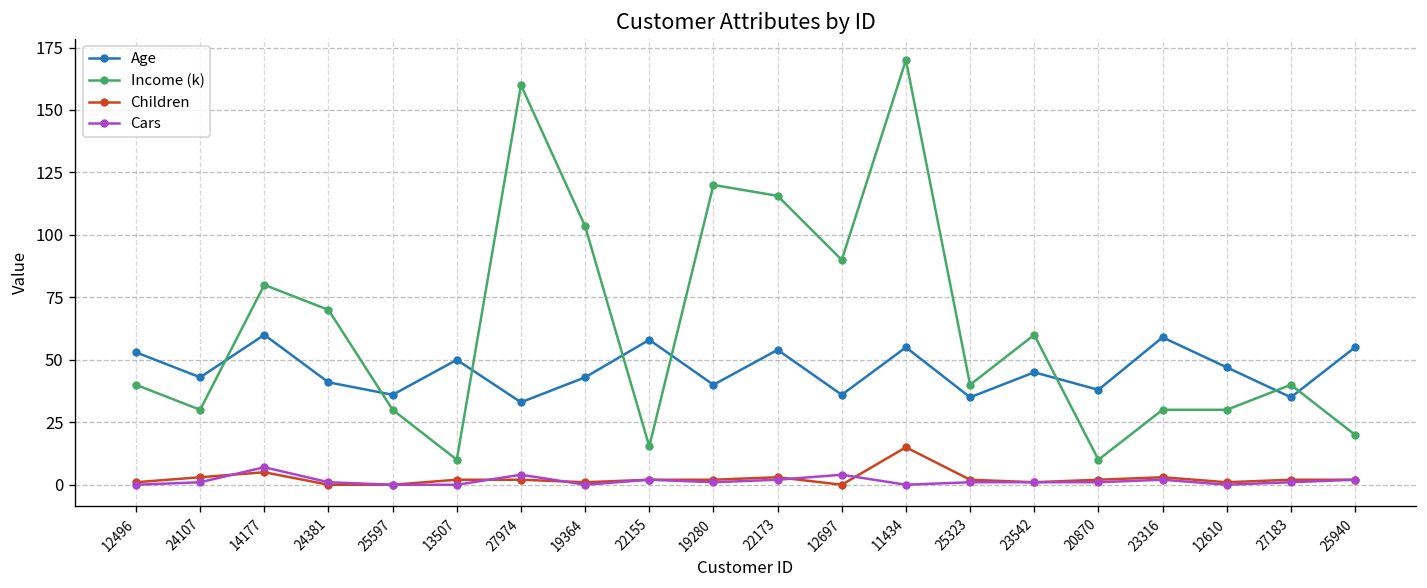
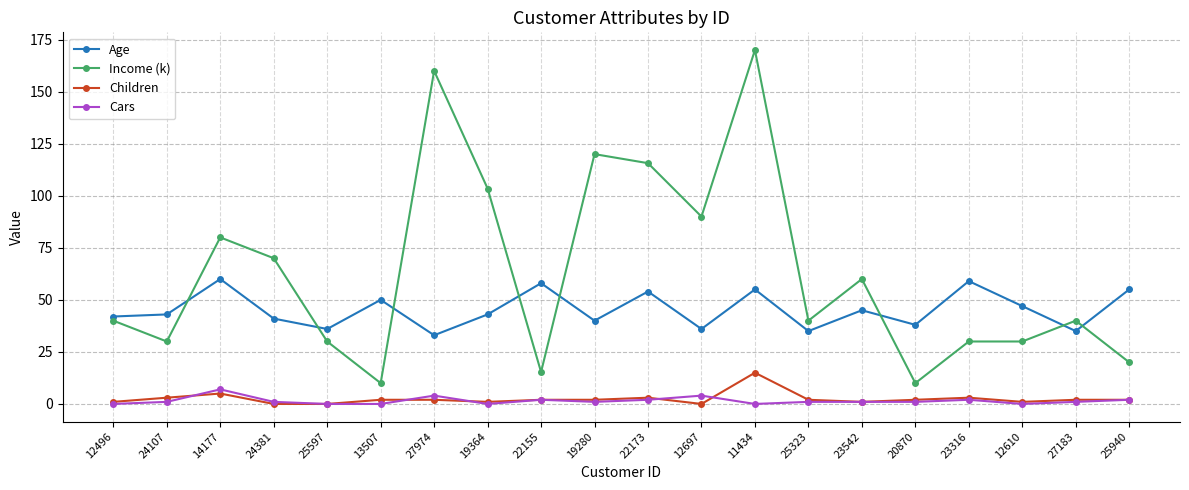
  {
    "Age": {
-     "12496": 53,
+     "12496": 42,
      "24107": 43,
      "14177": 60,
      "24381": 41,
      "25597": 36,
      "13507": 50,
      "27974": 33,
      "19364": 43,
      "22155": 58,
      "19280": 40,
      "22173": 54,
      "12697": 36,
      "11434": 55,
      "25323": 35,
      "23542": 45,
      "20870": 38,
      "23316": 59,
      "12610": 47,
      "27183": 35,
      "25940": 55
    },
    "Income (k)": {
      "12496": 40,
      "24107": 30,
      "14177": 80,
      "24381": 70,
      "25597": 30,
      "13507": 10,
      "27974": 160,
      "19364": 103,
      "22155": 15,
      "19280": 120,
      "22173": 116,
      "12697": 90,
      "11434": 170,
      "25323": 40,
      "23542": 60,
      "20870": 10,
      "23316": 30,
      "12610": 30,
      "27183": 40,
      "25940": 20
    },
    "Children": {
      "24107": 3,
      "14177": 5,
      "13507": 2,
      "27974": 2,
      "12697": 0,
      "11434": 15
    },
    "Cars": {
      "24107": 1,
      "14177": 7,
      "13507": 0,
      "27974": 4,
      "12697": 4,
      "11434": 0
    }
  }
